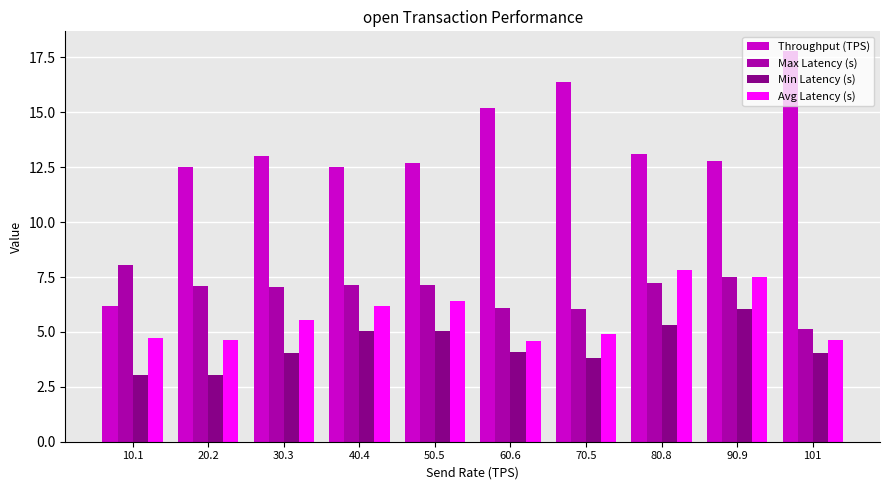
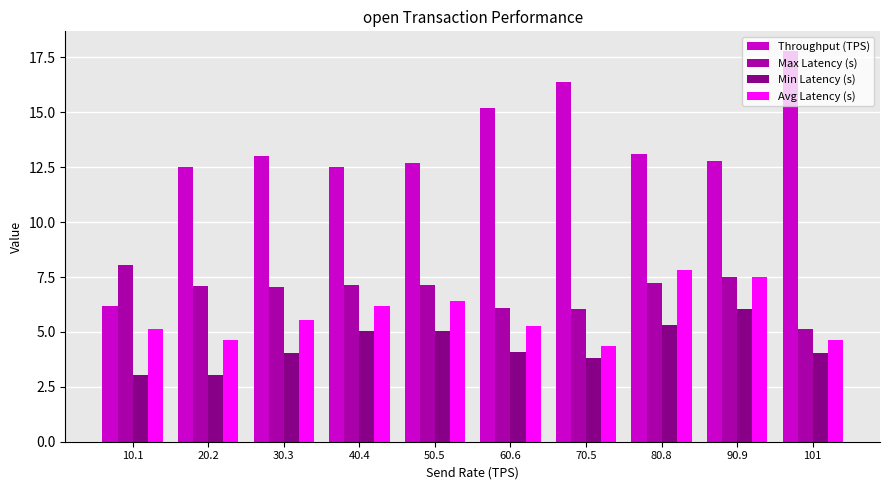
  {
    "Avg Latency (s)": {
-     "10.1": 4.7,
+     "10.1": 5.1,
      "20.2": 4.6,
      "30.3": 5.5,
      "40.4": 6.2,
      "50.5": 6.4,
-     "60.6": 4.6,
-     "70.5": 4.9,
+     "60.6": 5.3,
+     "70.5": 4.4,
      "80.8": 7.8,
      "90.9": 7.5,
      "101": 4.6
    }
  }
